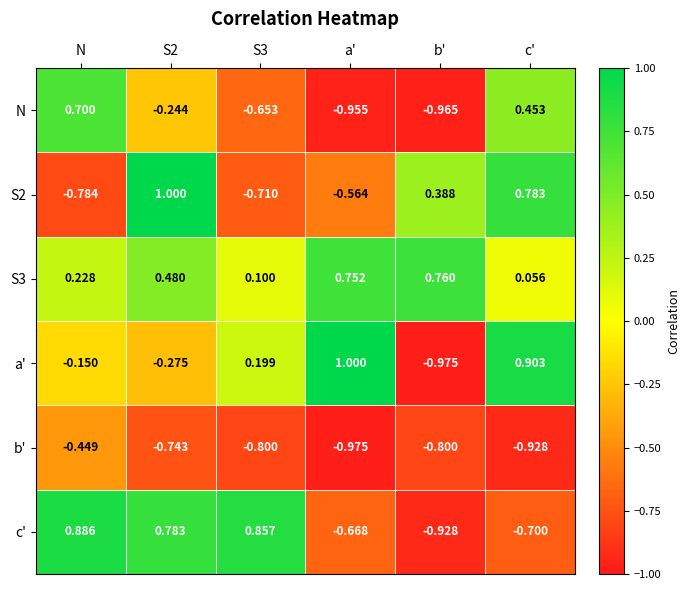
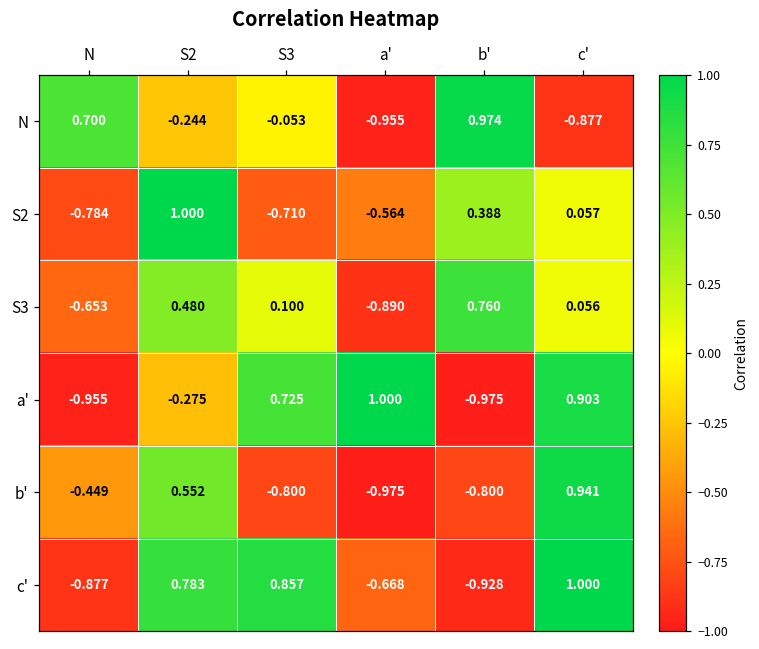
  {
    "N": {
      "N": 0.700,
      "S2": -0.244,
-     "S3": -0.653,
+     "S3": -0.053,
      "a'": -0.955,
-     "b'": -0.965,
-     "c'": 0.453
+     "b'": 0.974,
+     "c'": -0.877
    },
    "S2": {
      "N": -0.784,
      "S2": 1.000,
      "S3": -0.710,
      "a'": -0.564,
      "b'": 0.388,
-     "c'": 0.783
+     "c'": 0.057
    },
    "S3": {
-     "N": 0.228,
+     "N": -0.653,
      "S2": 0.480,
      "S3": 0.100,
-     "a'": 0.752,
+     "a'": -0.890,
      "b'": 0.760,
      "c'": 0.056
    },
    "a'": {
-     "N": -0.150,
+     "N": -0.955,
      "S2": -0.275,
-     "S3": 0.199,
+     "S3": 0.725,
      "a'": 1.000,
      "b'": -0.975,
      "c'": 0.903
    },
    "b'": {
      "N": -0.449,
-     "S2": -0.743,
+     "S2": 0.552,
      "S3": -0.800,
      "a'": -0.975,
      "b'": -0.800,
-     "c'": -0.928
+     "c'": 0.941
    },
    "c'": {
-     "N": 0.886,
+     "N": -0.877,
      "S2": 0.783,
      "S3": 0.857,
      "a'": -0.668,
      "b'": -0.928,
-     "c'": -0.700
+     "c'": 1.000
    }
  }
